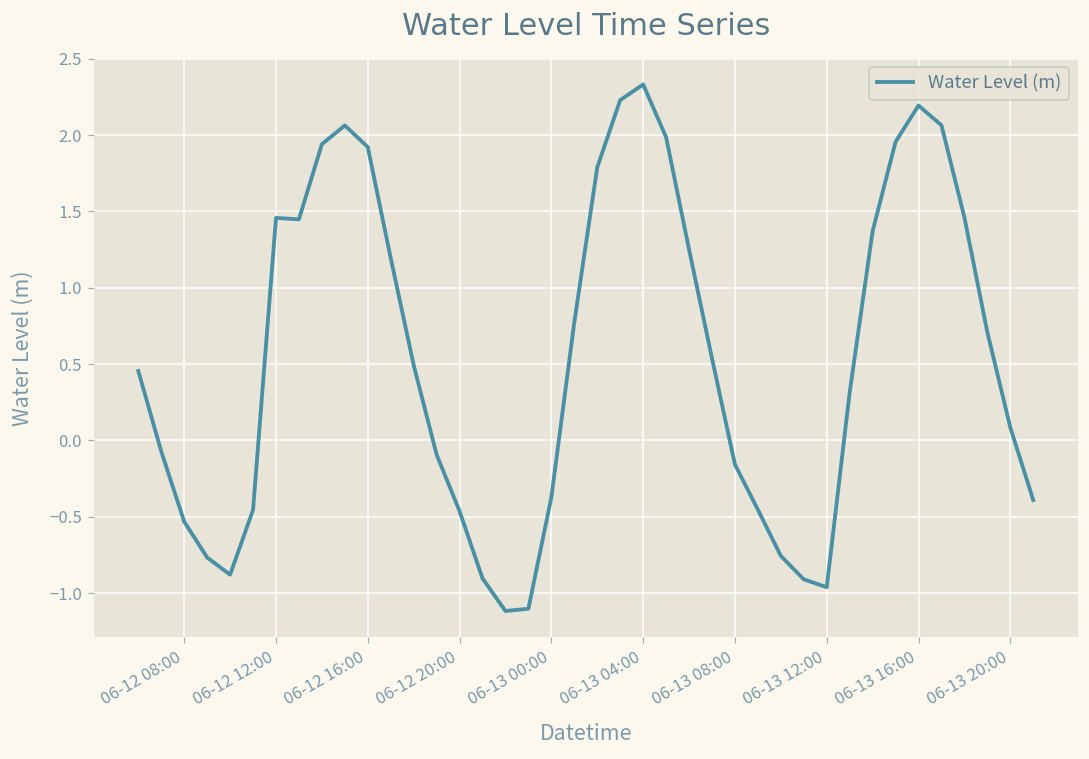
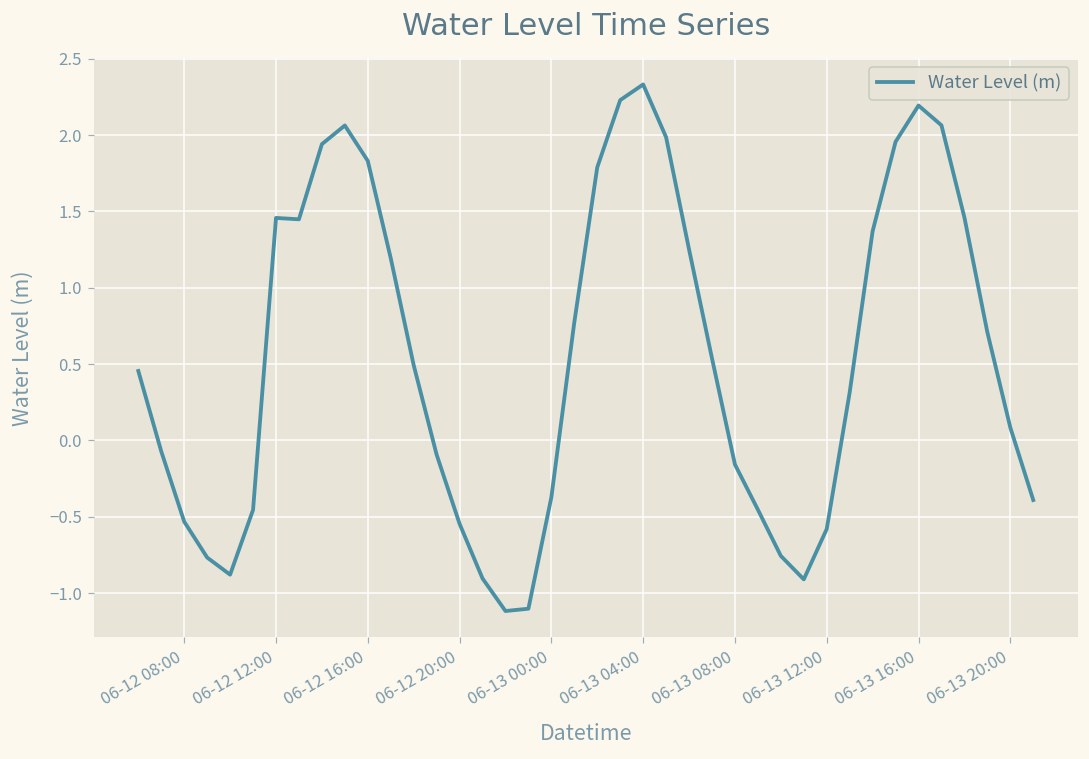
  {
    "06-12 08:00": -0.53,
    "06-12 12:00": 1.46,
-   "06-12 16:00": 1.92,
-   "06-12 20:00": -0.46,
+   "06-12 16:00": 1.83,
+   "06-12 20:00": -0.55,
    "06-13 00:00": -0.37,
    "06-13 04:00": 2.33,
    "06-13 08:00": -0.16,
-   "06-13 12:00": -0.96,
+   "06-13 12:00": -0.58,
    "06-13 16:00": 2.19,
    "06-13 20:00": 0.08
  }
